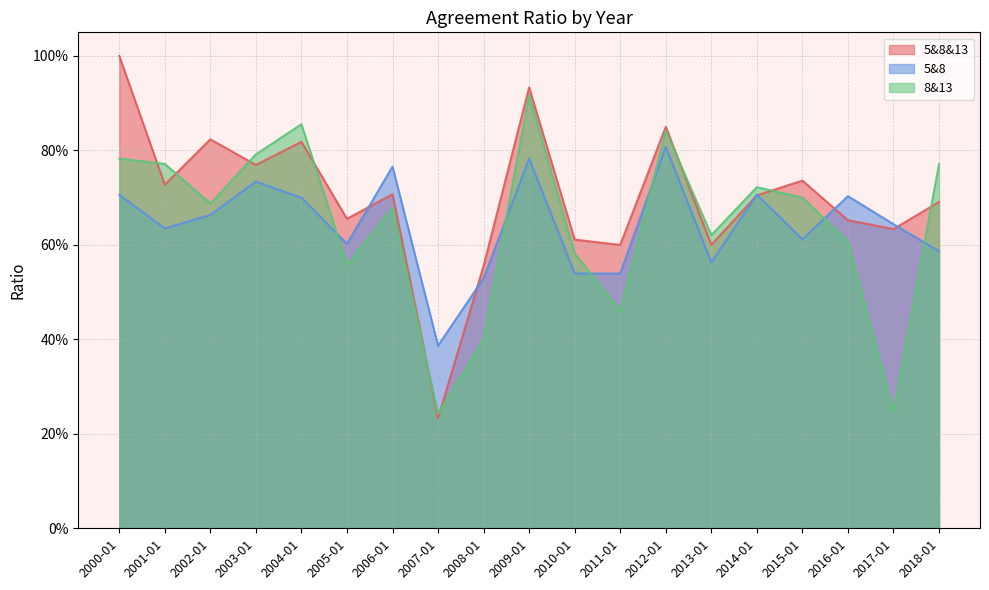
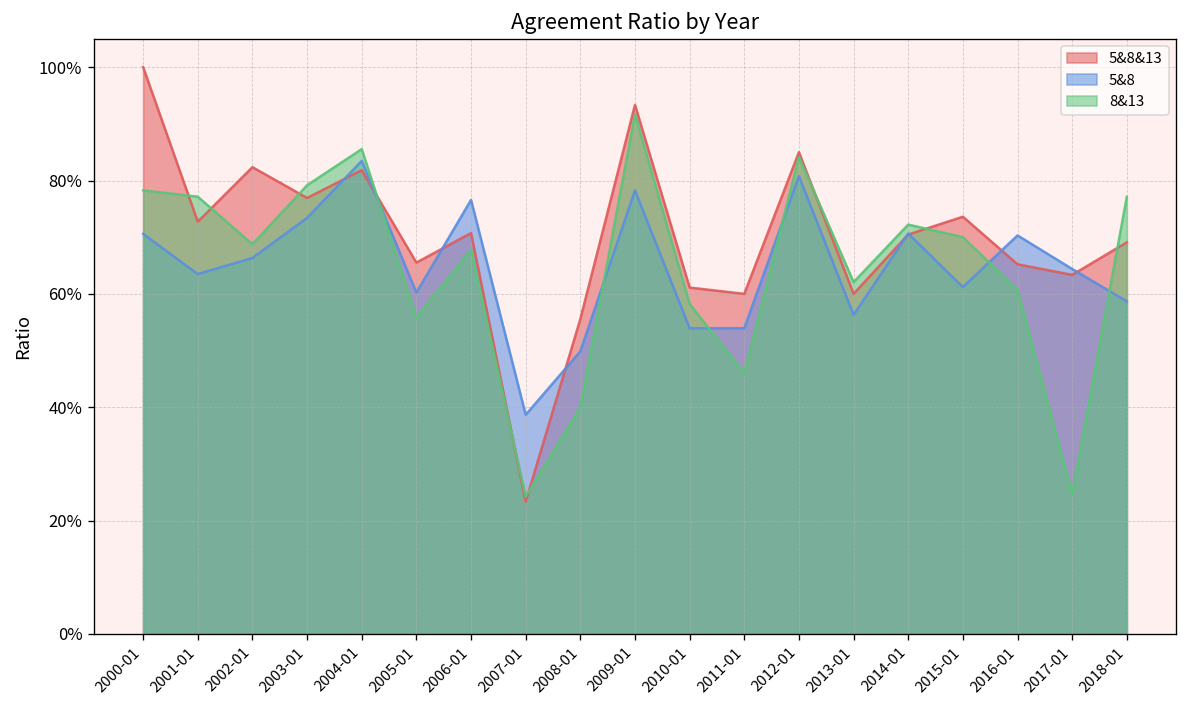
  {
    "5&8&13": {
      "2000-01": "100%",
      "2001-01": "73%",
      "2002-01": "82%",
      "2003-01": "77%",
      "2004-01": "82%",
      "2005-01": "66%",
      "2006-01": "71%",
      "2007-01": "23%",
      "2008-01": "56%",
      "2009-01": "93%",
      "2010-01": "61%",
      "2011-01": "60%",
      "2012-01": "85%",
      "2013-01": "60%",
      "2015-01": "74%",
      "2016-01": "65%",
      "2017-01": "63%",
      "2018-01": "69%"
    },
    "5&8": {
      "2000-01": "71%",
      "2001-01": "63%",
      "2002-01": "66%",
      "2003-01": "73%",
-     "2004-01": "70%",
+     "2004-01": "83%",
      "2005-01": "60%",
      "2006-01": "77%",
      "2007-01": "39%",
-     "2008-01": "53%",
+     "2008-01": "50%",
      "2009-01": "78%",
      "2010-01": "54%",
      "2011-01": "54%",
      "2012-01": "81%",
      "2013-01": "56%",
      "2015-01": "61%",
      "2016-01": "70%",
      "2017-01": "64%",
      "2018-01": "59%"
    },
    "8&13": {
      "2000-01": "78%",
      "2001-01": "77%",
      "2002-01": "69%",
      "2003-01": "79%",
      "2004-01": "86%",
      "2005-01": "56%",
      "2006-01": "68%",
      "2007-01": "24%",
      "2008-01": "40%",
      "2009-01": "92%",
      "2010-01": "58%",
      "2011-01": "46%",
      "2012-01": "84%",
      "2013-01": "62%",
      "2014-01": "72%",
      "2015-01": "70%",
      "2016-01": "61%",
      "2017-01": "25%",
      "2018-01": "77%"
    }
  }
